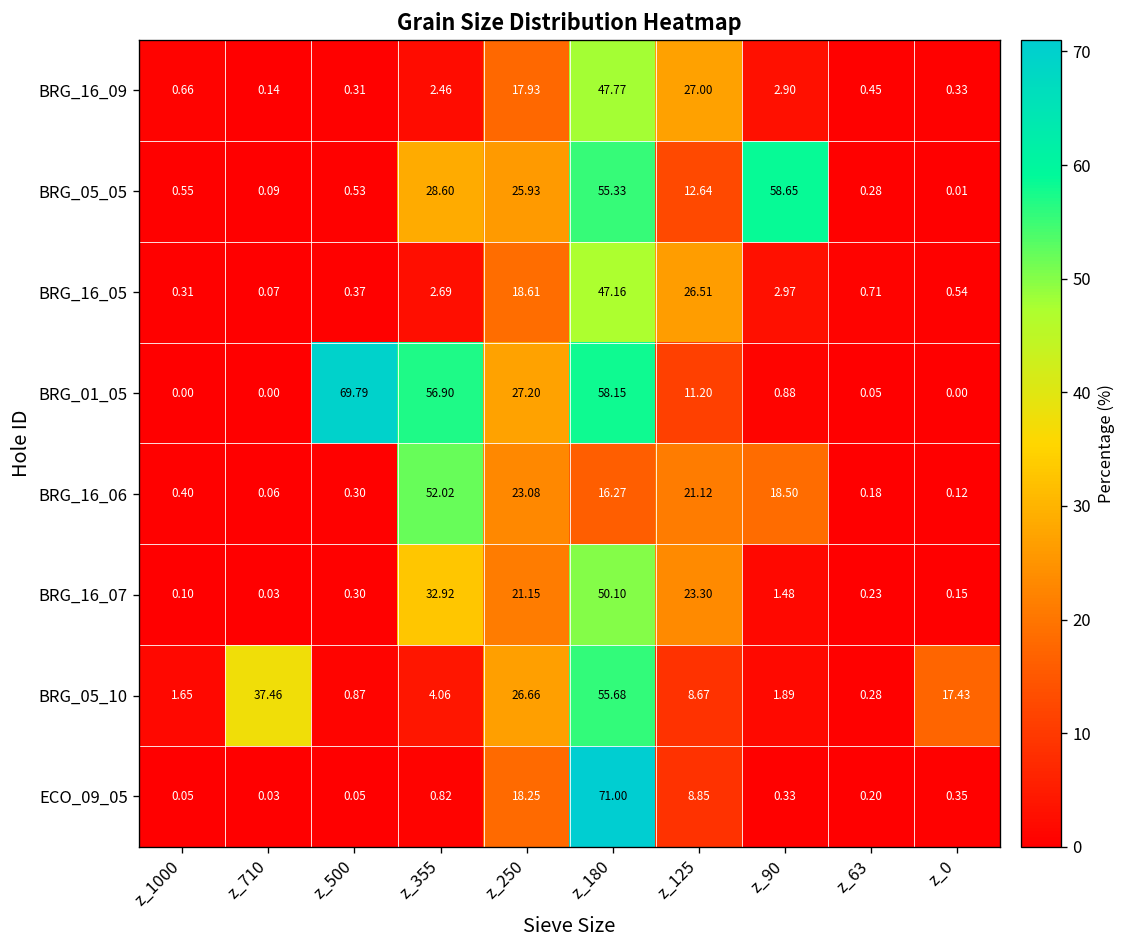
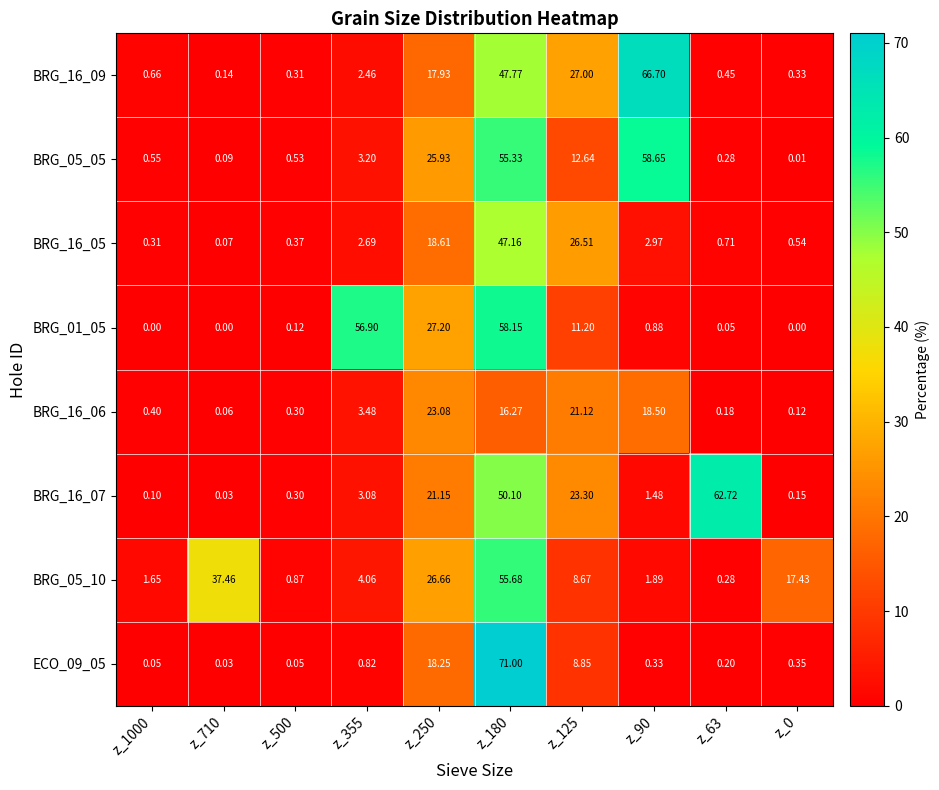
  {
    "BRG_16_09": {
      "z_1000": 0.66,
      "z_710": 0.14,
      "z_500": 0.31,
      "z_355": 2.46,
      "z_250": 17.93,
      "z_180": 47.77,
      "z_125": 27.00,
-     "z_90": 2.90,
+     "z_90": 66.70,
      "z_63": 0.45,
      "z_0": 0.33
    },
    "BRG_05_05": {
      "z_1000": 0.55,
      "z_710": 0.09,
      "z_500": 0.53,
-     "z_355": 28.60,
+     "z_355": 3.20,
      "z_250": 25.93,
      "z_180": 55.33,
      "z_125": 12.64,
      "z_90": 58.65,
      "z_63": 0.28,
      "z_0": 0.01
    },
    "BRG_16_05": {
      "z_1000": 0.31,
      "z_710": 0.07,
      "z_500": 0.37,
      "z_355": 2.69,
      "z_250": 18.61,
      "z_180": 47.16,
      "z_125": 26.51,
      "z_90": 2.97,
      "z_63": 0.71,
      "z_0": 0.54
    },
    "BRG_01_05": {
      "z_1000": 0.00,
      "z_710": 0.00,
-     "z_500": 69.79,
+     "z_500": 0.12,
      "z_355": 56.90,
      "z_250": 27.20,
      "z_180": 58.15,
      "z_125": 11.20,
      "z_90": 0.88,
      "z_63": 0.05,
      "z_0": 0.00
    },
    "BRG_16_06": {
      "z_1000": 0.40,
      "z_710": 0.06,
      "z_500": 0.30,
-     "z_355": 52.02,
+     "z_355": 3.48,
      "z_250": 23.08,
      "z_180": 16.27,
      "z_125": 21.12,
      "z_90": 18.50,
      "z_63": 0.18,
      "z_0": 0.12
    },
    "BRG_16_07": {
      "z_1000": 0.10,
      "z_710": 0.03,
      "z_500": 0.30,
-     "z_355": 32.92,
+     "z_355": 3.08,
      "z_250": 21.15,
      "z_180": 50.10,
      "z_125": 23.30,
      "z_90": 1.48,
-     "z_63": 0.23,
+     "z_63": 62.72,
      "z_0": 0.15
    },
    "BRG_05_10": {
      "z_1000": 1.65,
      "z_710": 37.46,
      "z_500": 0.87,
      "z_355": 4.06,
      "z_250": 26.66,
      "z_180": 55.68,
      "z_125": 8.67,
      "z_90": 1.89,
      "z_63": 0.28,
      "z_0": 17.43
    },
    "ECO_09_05": {
      "z_1000": 0.05,
      "z_710": 0.03,
      "z_500": 0.05,
      "z_355": 0.82,
      "z_250": 18.25,
      "z_180": 71.00,
      "z_125": 8.85,
      "z_90": 0.33,
      "z_63": 0.20,
      "z_0": 0.35
    }
  }
